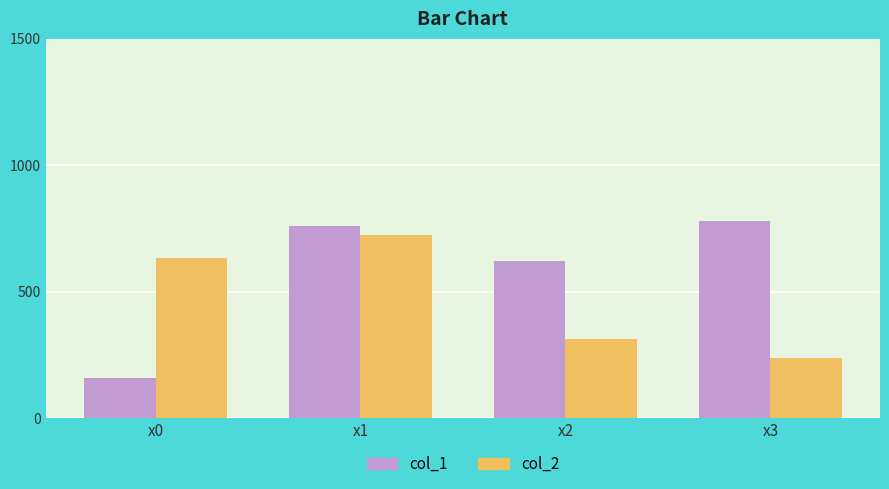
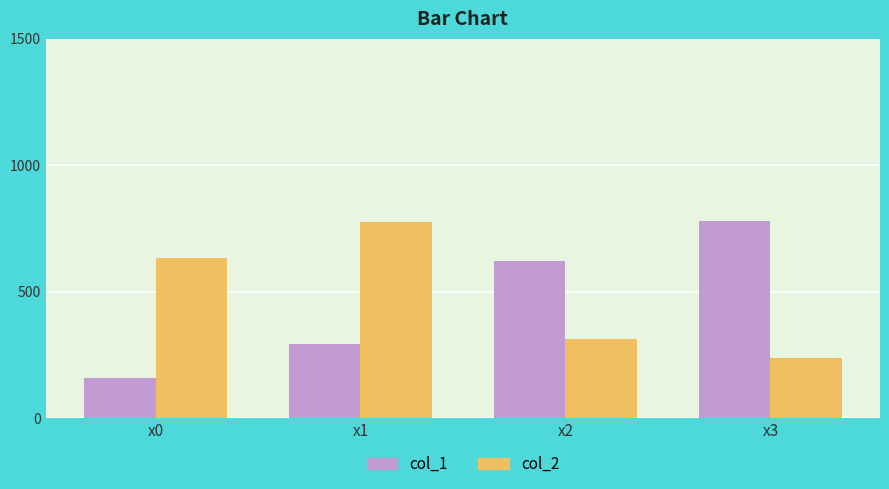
  {
    "col_1": {
      "x0": 160,
-     "x1": 760,
+     "x1": 300,
      "x2": 620,
      "x3": 780
    },
    "col_2": {
      "x0": 630,
-     "x1": 720,
+     "x1": 780,
      "x2": 310,
      "x3": 240
    }
  }
